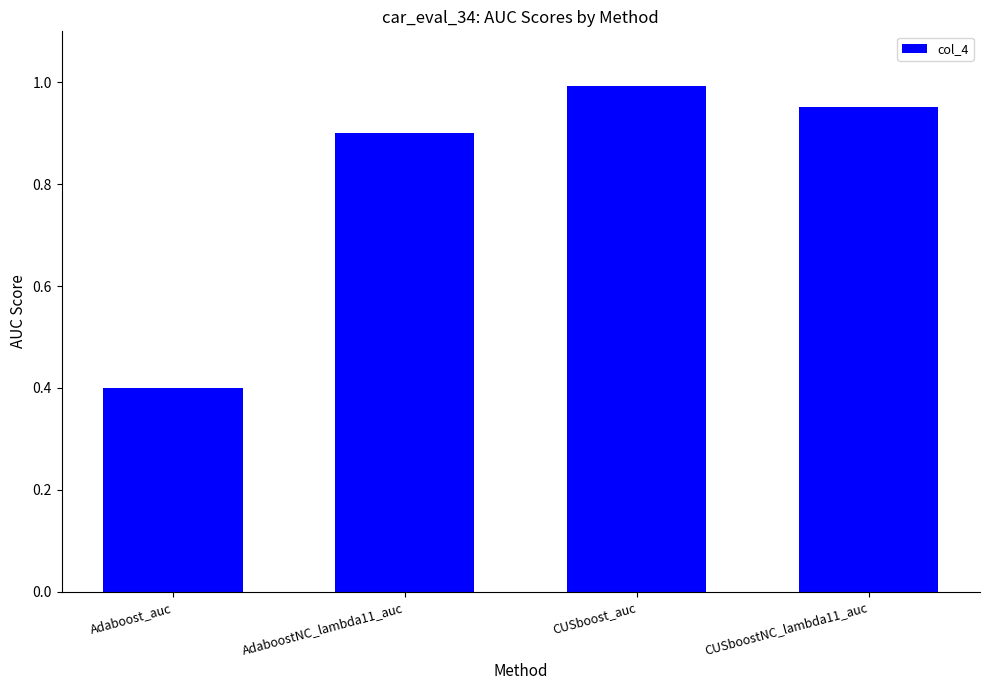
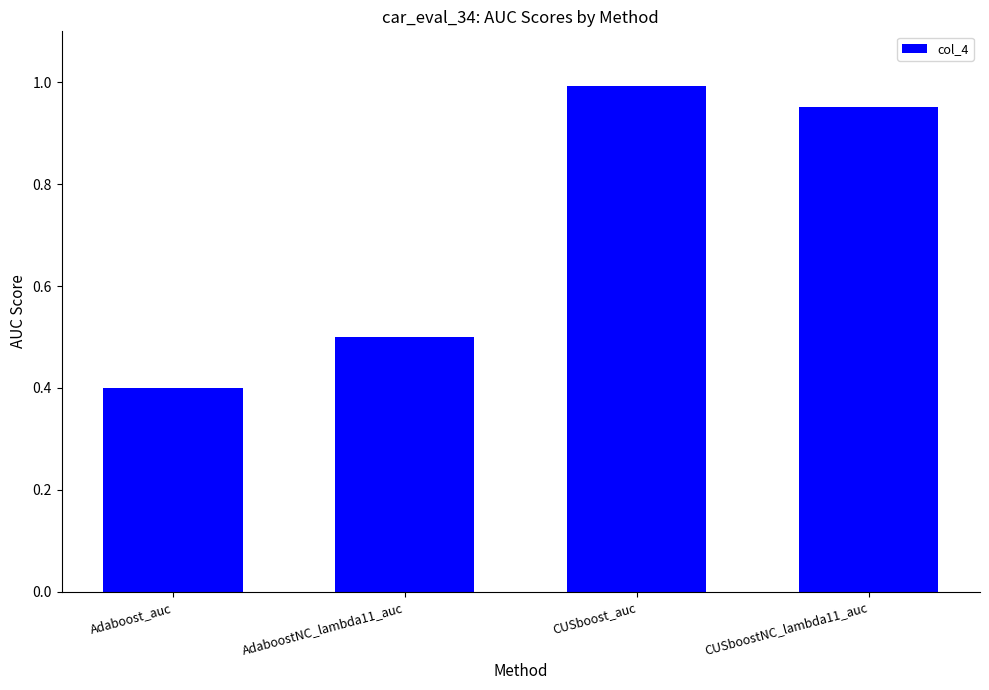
  {
    "Adaboost_auc": 0.4,
-   "AdaboostNC_lambda11_auc": 0.9,
+   "AdaboostNC_lambda11_auc": 0.5,
    "CUSboost_auc": 0.99,
    "CUSboostNC_lambda11_auc": 0.95
  }
